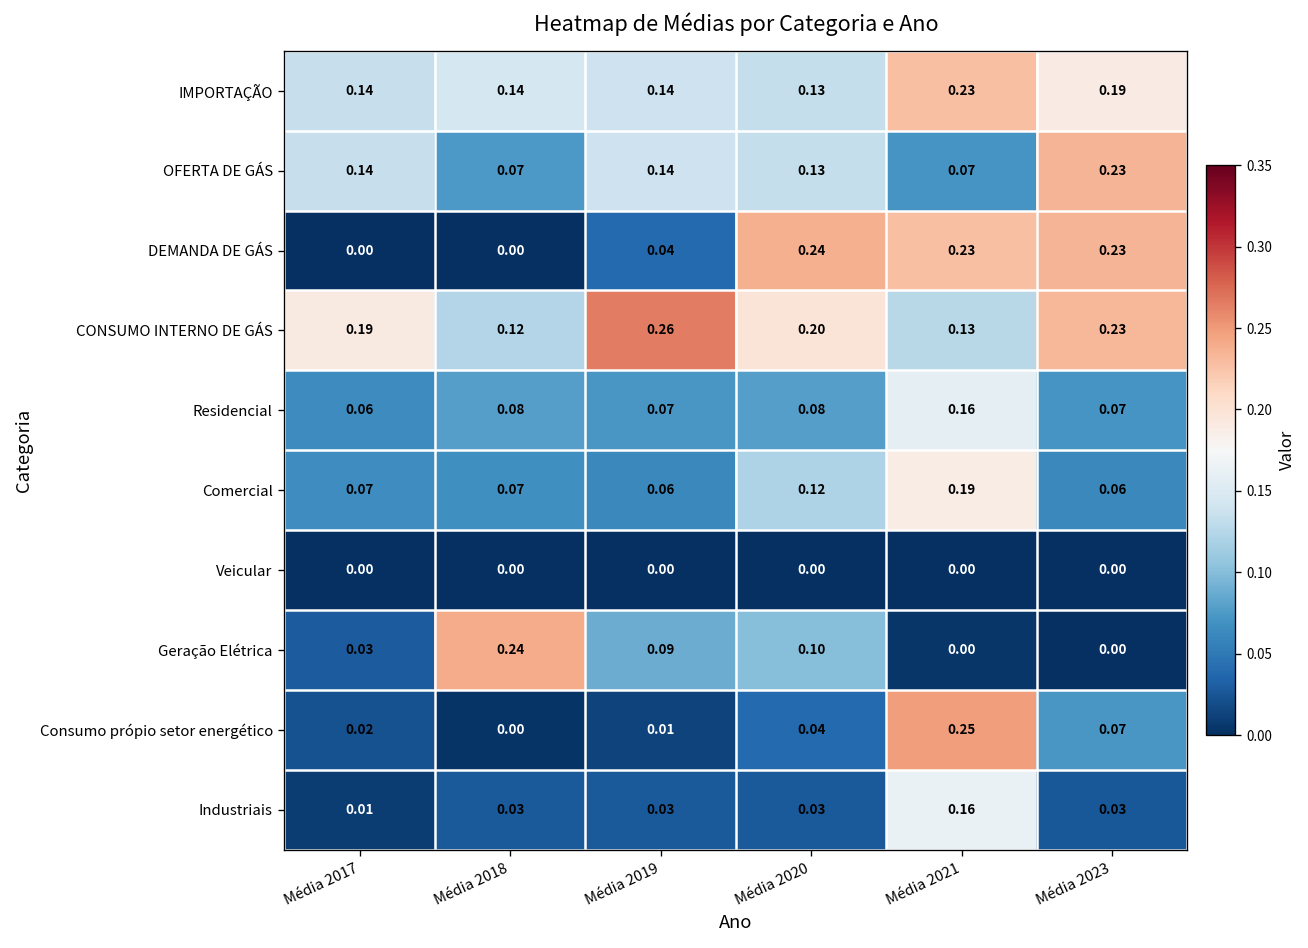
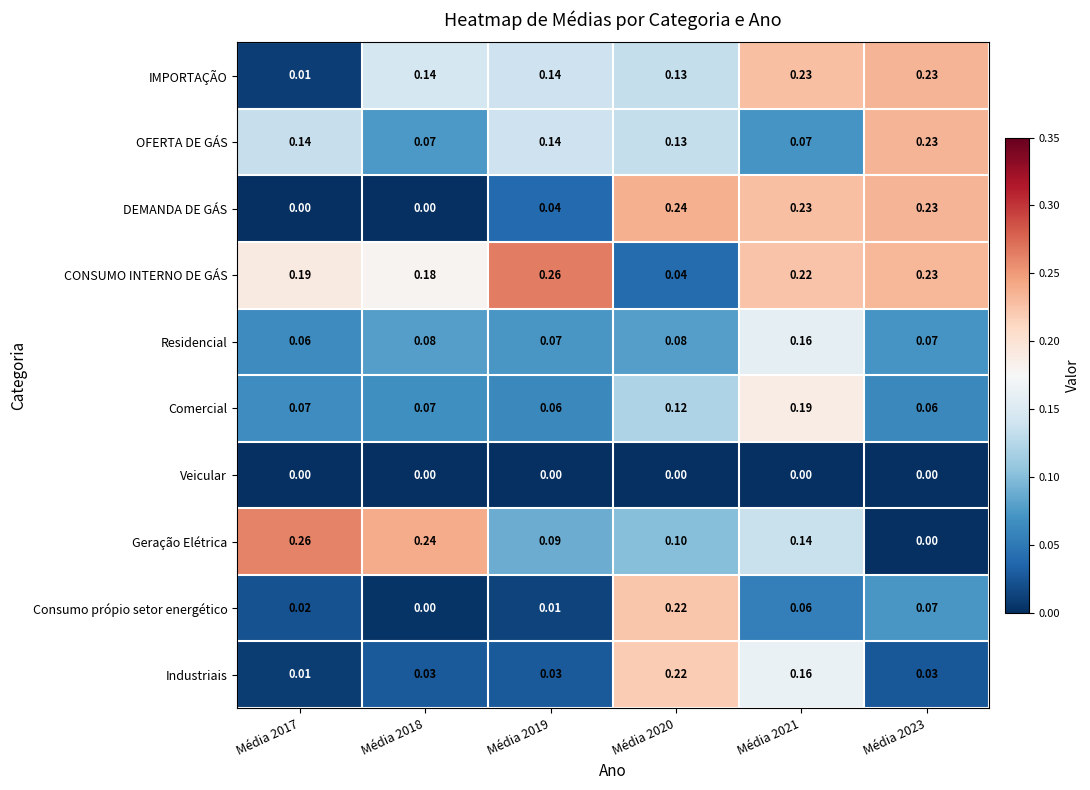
  {
    "IMPORTAÇÃO": {
-     "Média 2017": 0.14,
+     "Média 2017": 0.01,
      "Média 2018": 0.14,
      "Média 2019": 0.14,
      "Média 2020": 0.13,
      "Média 2021": 0.23,
-     "Média 2023": 0.19
+     "Média 2023": 0.23
    },
    "OFERTA DE GÁS": {
      "Média 2017": 0.14,
      "Média 2018": 0.07,
      "Média 2019": 0.14,
      "Média 2020": 0.13,
      "Média 2021": 0.07,
      "Média 2023": 0.23
    },
    "DEMANDA DE GÁS": {
      "Média 2017": 0.00,
      "Média 2018": 0.00,
      "Média 2019": 0.04,
      "Média 2020": 0.24,
      "Média 2021": 0.23,
      "Média 2023": 0.23
    },
    "CONSUMO INTERNO DE GÁS": {
      "Média 2017": 0.19,
-     "Média 2018": 0.12,
+     "Média 2018": 0.18,
      "Média 2019": 0.26,
-     "Média 2020": 0.20,
-     "Média 2021": 0.13,
+     "Média 2020": 0.04,
+     "Média 2021": 0.22,
      "Média 2023": 0.23
    },
    "Residencial": {
      "Média 2017": 0.06,
      "Média 2018": 0.08,
      "Média 2019": 0.07,
      "Média 2020": 0.08,
      "Média 2021": 0.16,
      "Média 2023": 0.07
    },
    "Comercial": {
      "Média 2017": 0.07,
      "Média 2018": 0.07,
      "Média 2019": 0.06,
      "Média 2020": 0.12,
      "Média 2021": 0.19,
      "Média 2023": 0.06
    },
    "Veicular": {
      "Média 2017": 0.00,
      "Média 2018": 0.00,
      "Média 2019": 0.00,
      "Média 2020": 0.00,
      "Média 2021": 0.00,
      "Média 2023": 0.00
    },
    "Geração Elétrica": {
-     "Média 2017": 0.03,
+     "Média 2017": 0.26,
      "Média 2018": 0.24,
      "Média 2019": 0.09,
      "Média 2020": 0.10,
-     "Média 2021": 0.00,
+     "Média 2021": 0.14,
      "Média 2023": 0.00
    },
    "Consumo própio setor energético": {
      "Média 2017": 0.02,
      "Média 2018": 0.00,
      "Média 2019": 0.01,
-     "Média 2020": 0.04,
-     "Média 2021": 0.25,
+     "Média 2020": 0.22,
+     "Média 2021": 0.06,
      "Média 2023": 0.07
    },
    "Industriais": {
      "Média 2017": 0.01,
      "Média 2018": 0.03,
      "Média 2019": 0.03,
-     "Média 2020": 0.03,
+     "Média 2020": 0.22,
      "Média 2021": 0.16,
      "Média 2023": 0.03
    }
  }
